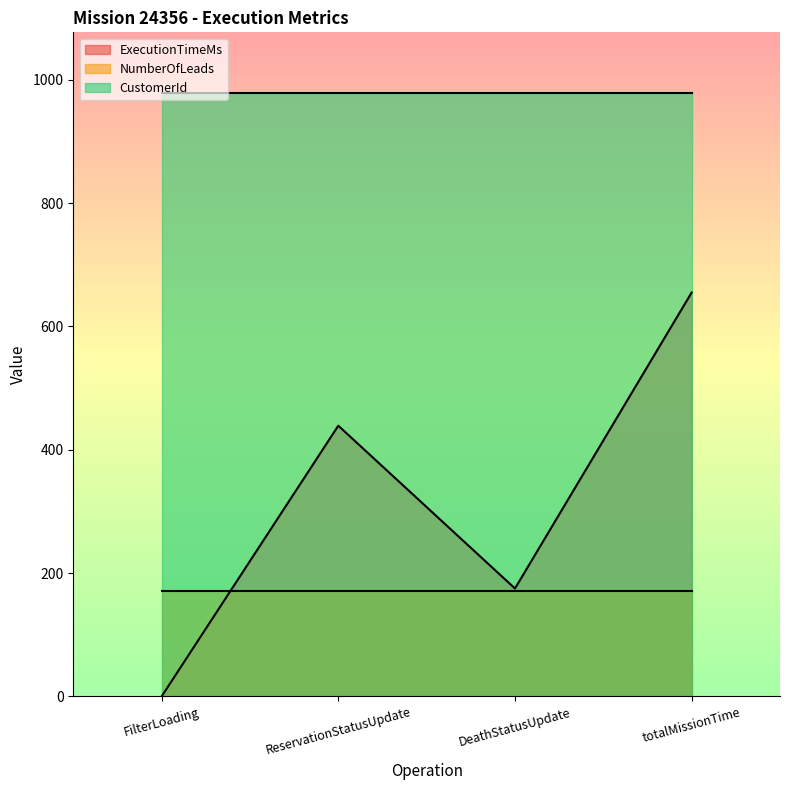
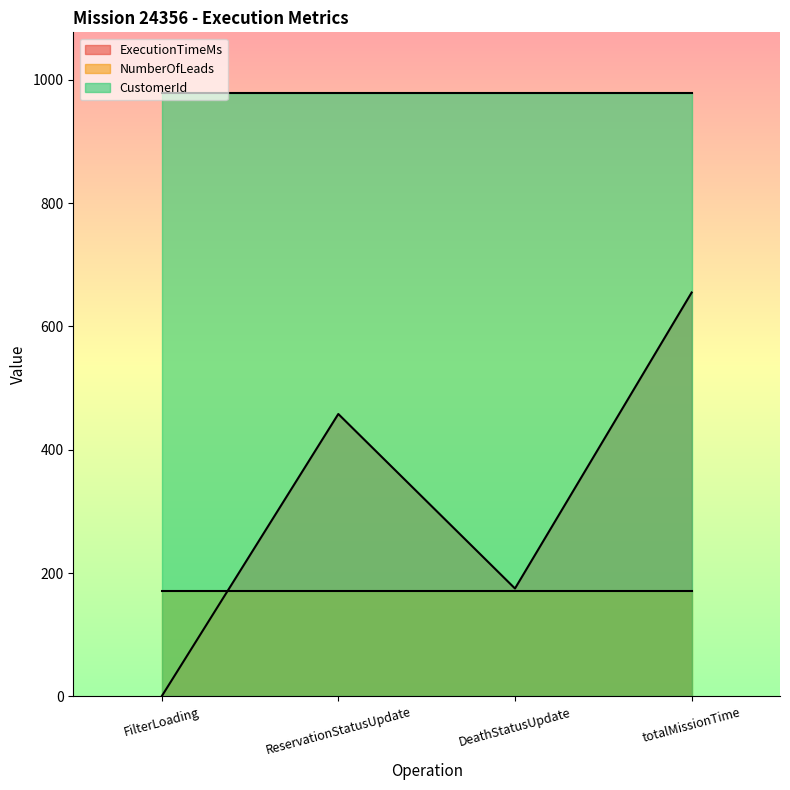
  {
    "ExecutionTimeMs": {
      "FilterLoading": 0,
-     "ReservationStatusUpdate": 440,
+     "ReservationStatusUpdate": 460,
      "totalMissionTime": 660
    },
    "NumberOfLeads": {
      "FilterLoading": 170,
      "ReservationStatusUpdate": 170,
      "totalMissionTime": 170
    },
    "CustomerId": {
      "ReservationStatusUpdate": 980,
      "DeathStatusUpdate": 980,
      "totalMissionTime": 980
    }
  }
